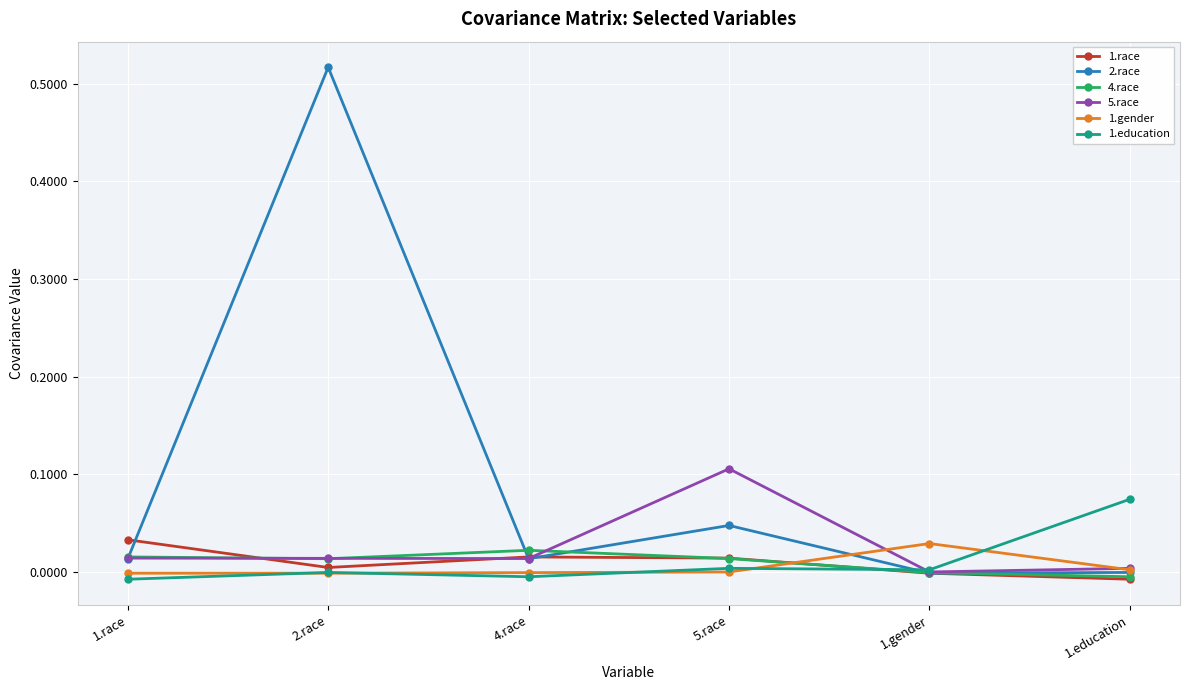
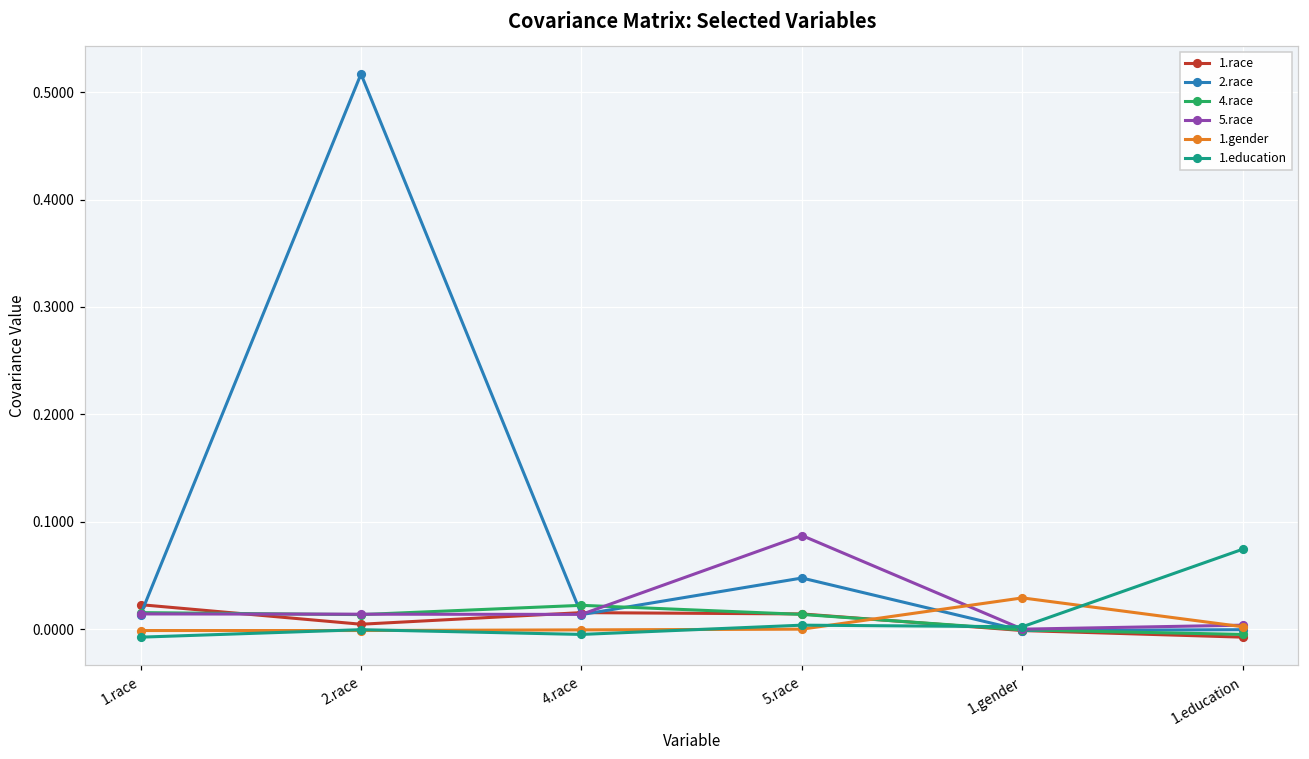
  {
    "1.race": {
-     "1.race": 0.03,
+     "1.race": 0.02,
      "2.race": 0.00
    },
    "2.race": {
      "2.race": 0.52,
      "5.race": 0.05,
      "1.education": 0.00
    },
    "5.race": {
-     "5.race": 0.11
+     "5.race": 0.09
    },
    "1.gender": {
      "1.race": 0.00,
      "4.race": 0.00,
      "5.race": 0.00,
      "1.gender": 0.03
    }
  }
